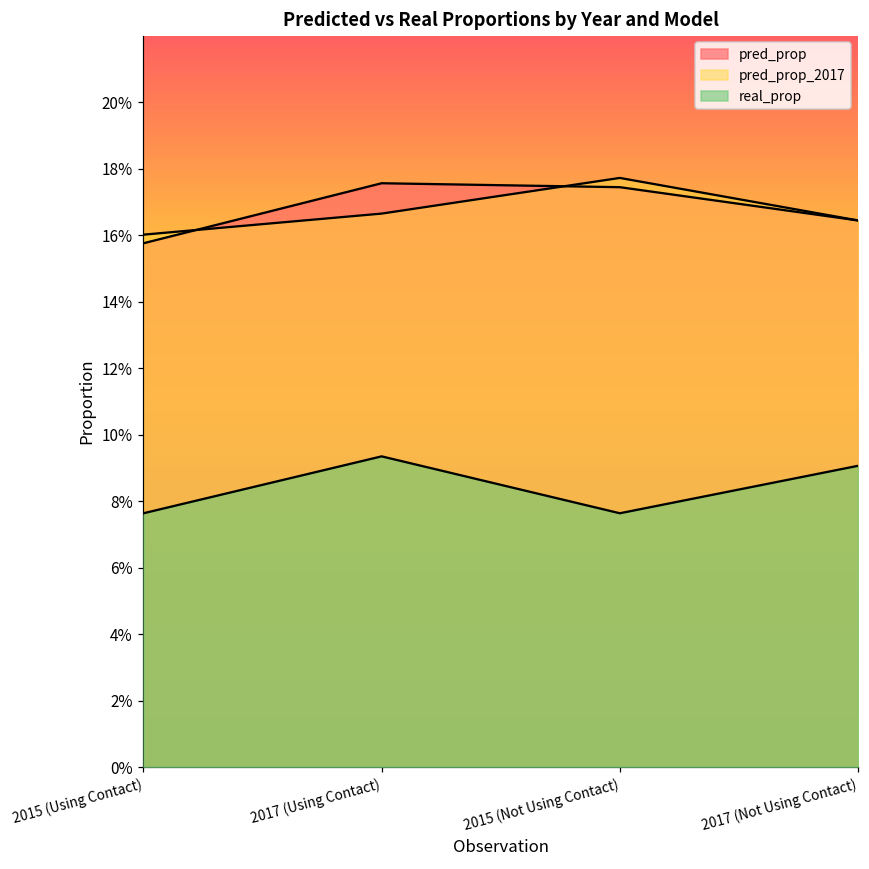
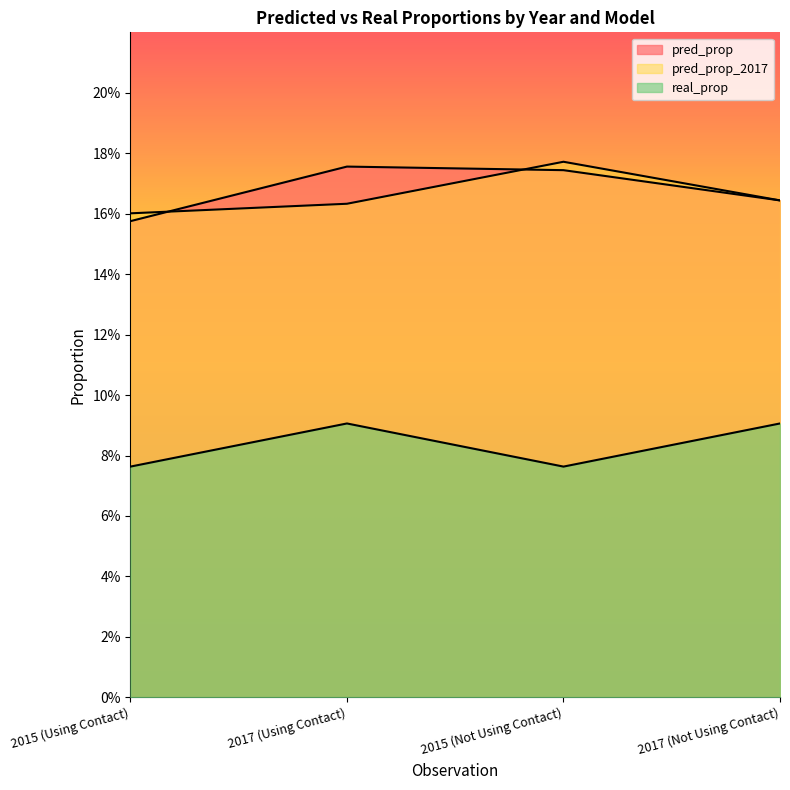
  {
    "pred_prop": {
      "2015 (Using Contact)": "15.8%",
      "2017 (Using Contact)": "17.6%",
      "2015 (Not Using Contact)": "17.4%"
    },
    "pred_prop_2017": {
      "2015 (Using Contact)": "16.0%",
-     "2017 (Using Contact)": "16.6%",
+     "2017 (Using Contact)": "16.3%",
      "2015 (Not Using Contact)": "17.7%"
    },
    "real_prop": {
      "2015 (Using Contact)": "7.6%",
-     "2017 (Using Contact)": "9.3%",
+     "2017 (Using Contact)": "9.1%",
      "2015 (Not Using Contact)": "7.6%",
      "2017 (Not Using Contact)": "9.1%"
    }
  }
